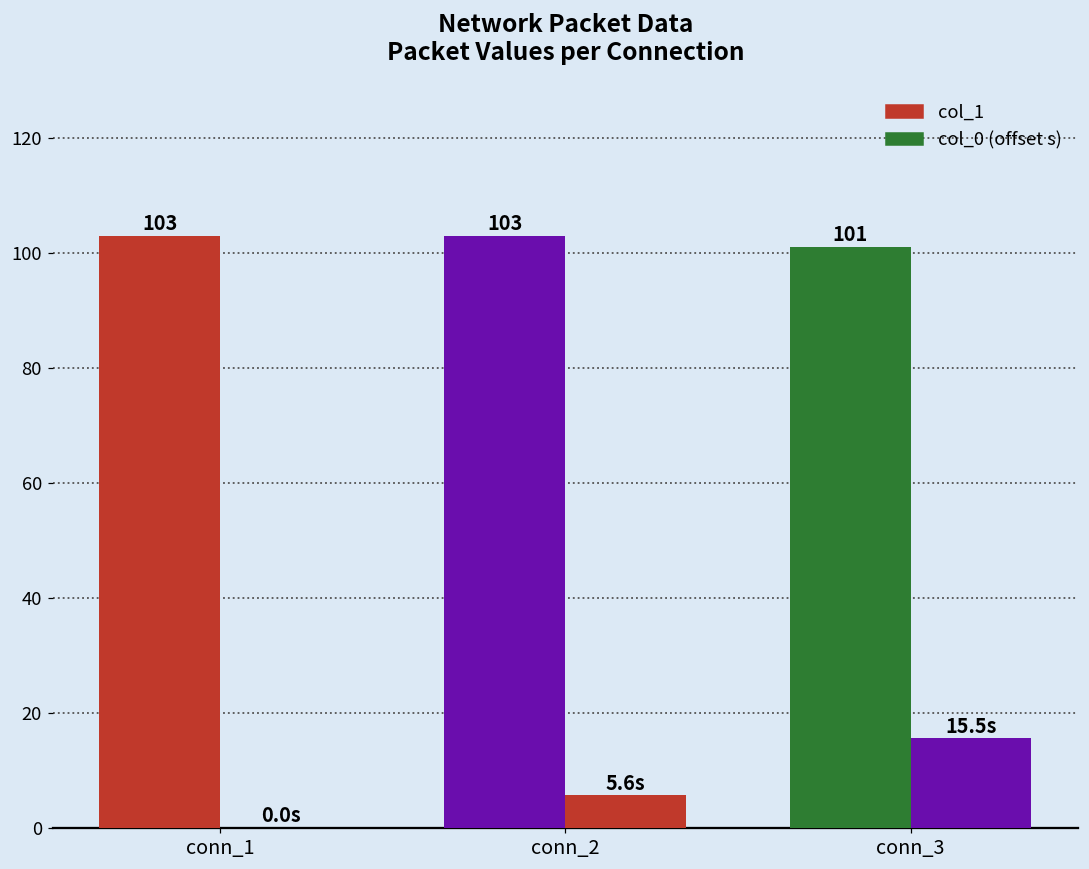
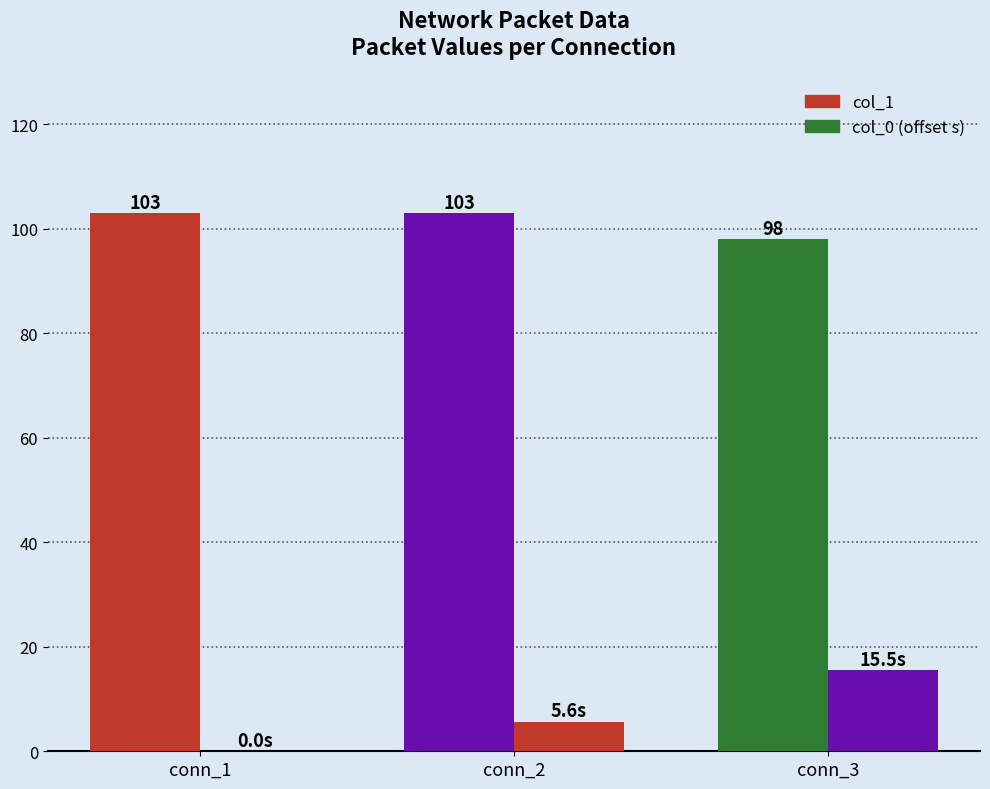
  {
    "col_1": {
      "conn_1": "103",
      "conn_2": "103",
-     "conn_3": "101"
+     "conn_3": "98"
    },
    "col_0 (offset s)": {
      "conn_1": "0.0s",
      "conn_2": "5.6s",
      "conn_3": "15.5s"
    }
  }
